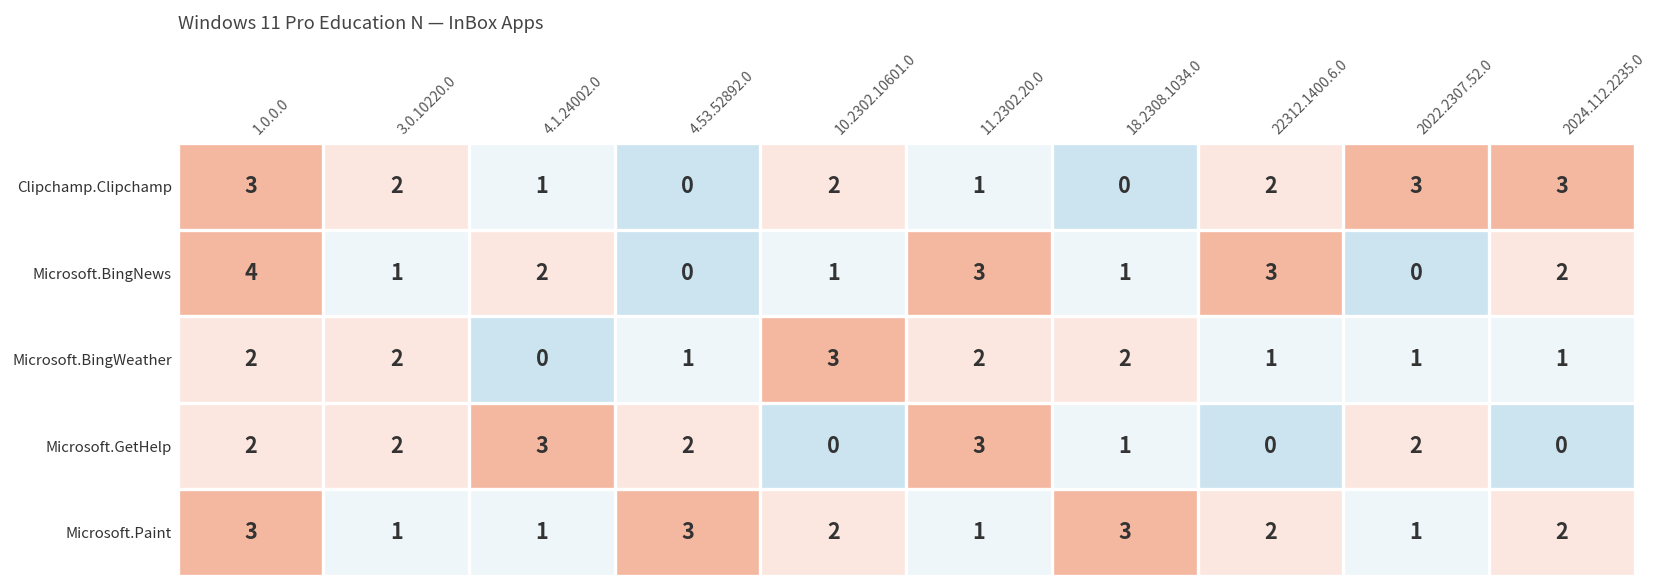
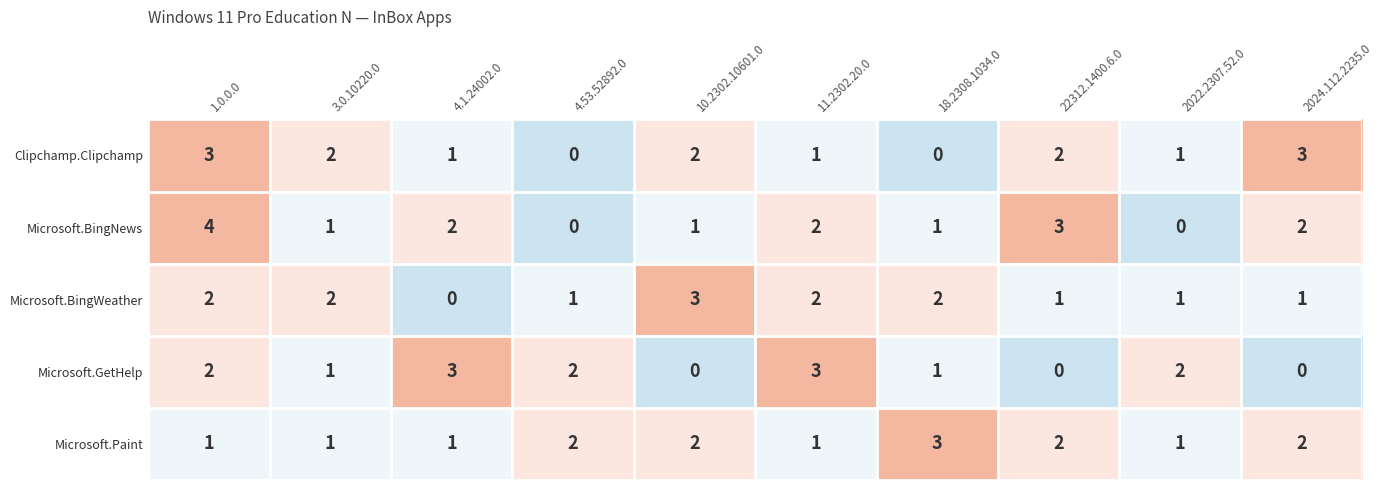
  {
    "Clipchamp.Clipchamp": {
      "1.0.0.0": 3,
      "3.0.10220.0": 2,
      "4.1.24002.0": 1,
      "4.53.52892.0": 0,
      "10.2302.10601.0": 2,
      "11.2302.20.0": 1,
      "18.2308.1034.0": 0,
      "22312.1400.6.0": 2,
-     "2022.2307.52.0": 3,
+     "2022.2307.52.0": 1,
      "2024.112.2235.0": 3
    },
    "Microsoft.BingNews": {
      "1.0.0.0": 4,
      "3.0.10220.0": 1,
      "4.1.24002.0": 2,
      "4.53.52892.0": 0,
      "10.2302.10601.0": 1,
-     "11.2302.20.0": 3,
+     "11.2302.20.0": 2,
      "18.2308.1034.0": 1,
      "22312.1400.6.0": 3,
      "2022.2307.52.0": 0,
      "2024.112.2235.0": 2
    },
    "Microsoft.BingWeather": {
      "1.0.0.0": 2,
      "3.0.10220.0": 2,
      "4.1.24002.0": 0,
      "4.53.52892.0": 1,
      "10.2302.10601.0": 3,
      "11.2302.20.0": 2,
      "18.2308.1034.0": 2,
      "22312.1400.6.0": 1,
      "2022.2307.52.0": 1,
      "2024.112.2235.0": 1
    },
    "Microsoft.GetHelp": {
      "1.0.0.0": 2,
-     "3.0.10220.0": 2,
+     "3.0.10220.0": 1,
      "4.1.24002.0": 3,
      "4.53.52892.0": 2,
      "10.2302.10601.0": 0,
      "11.2302.20.0": 3,
      "18.2308.1034.0": 1,
      "22312.1400.6.0": 0,
      "2022.2307.52.0": 2,
      "2024.112.2235.0": 0
    },
    "Microsoft.Paint": {
-     "1.0.0.0": 3,
+     "1.0.0.0": 1,
      "3.0.10220.0": 1,
      "4.1.24002.0": 1,
-     "4.53.52892.0": 3,
+     "4.53.52892.0": 2,
      "10.2302.10601.0": 2,
      "11.2302.20.0": 1,
      "18.2308.1034.0": 3,
      "22312.1400.6.0": 2,
      "2022.2307.52.0": 1,
      "2024.112.2235.0": 2
    }
  }
